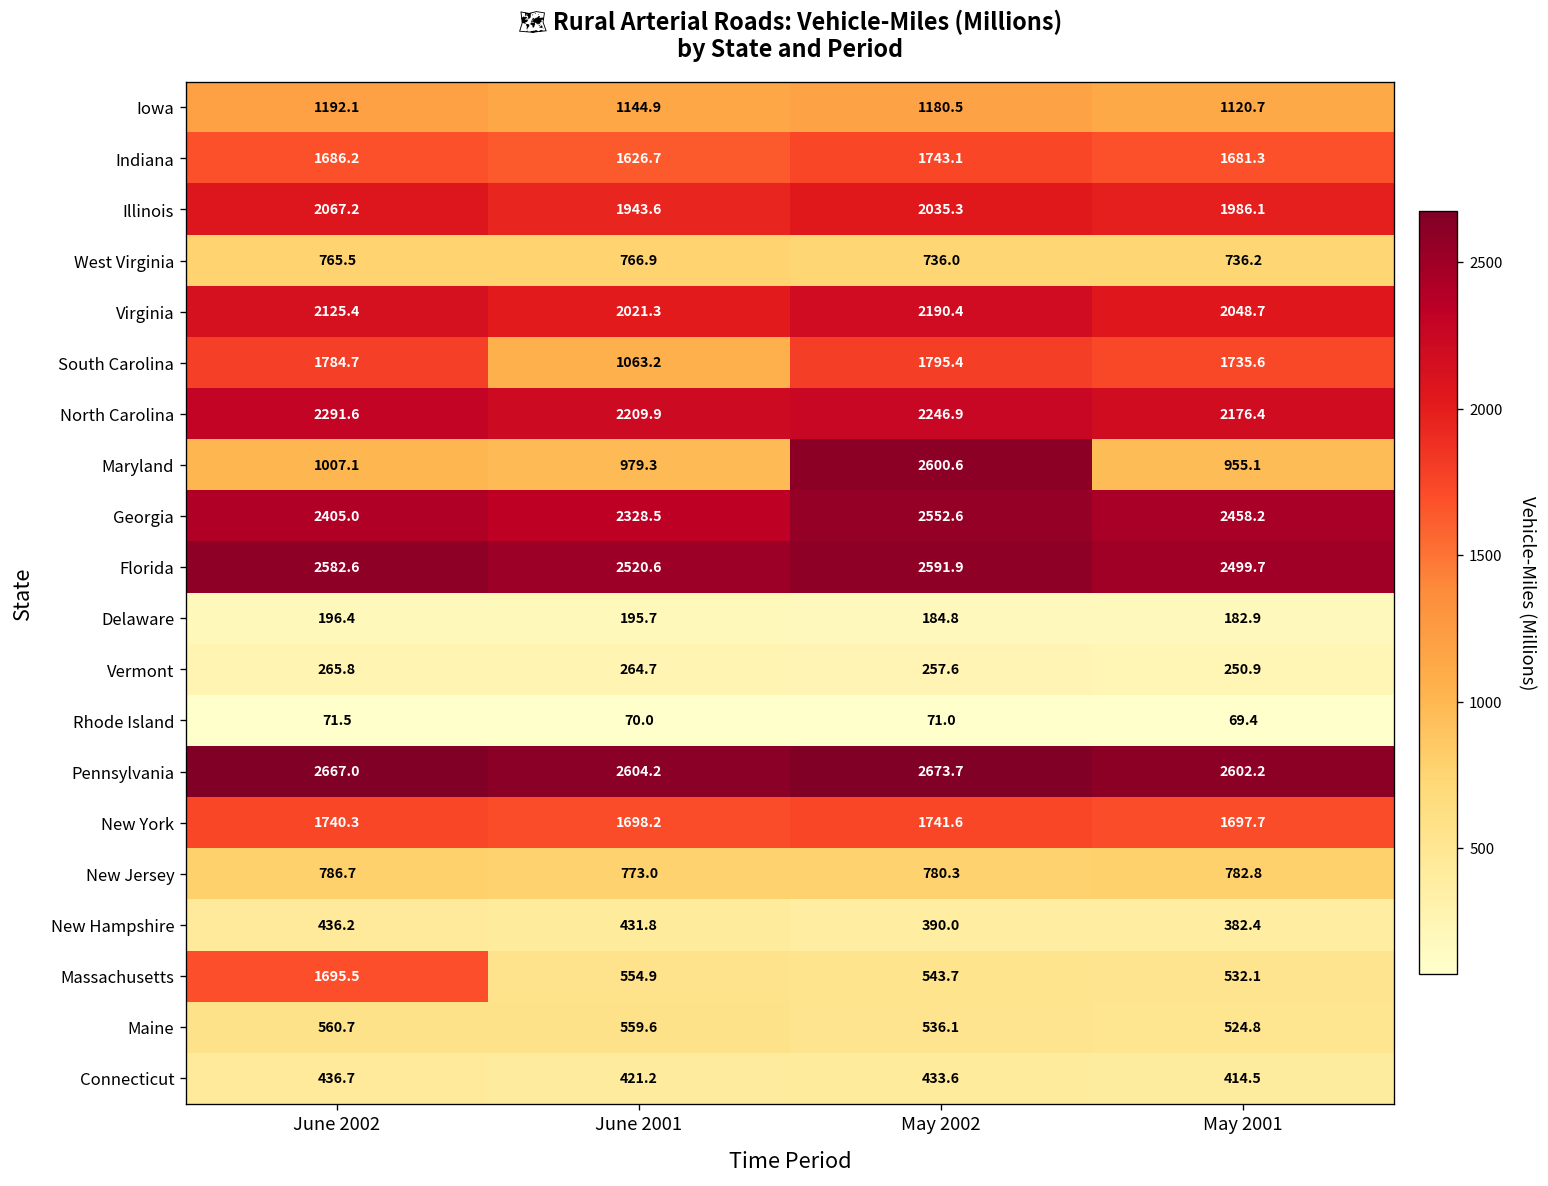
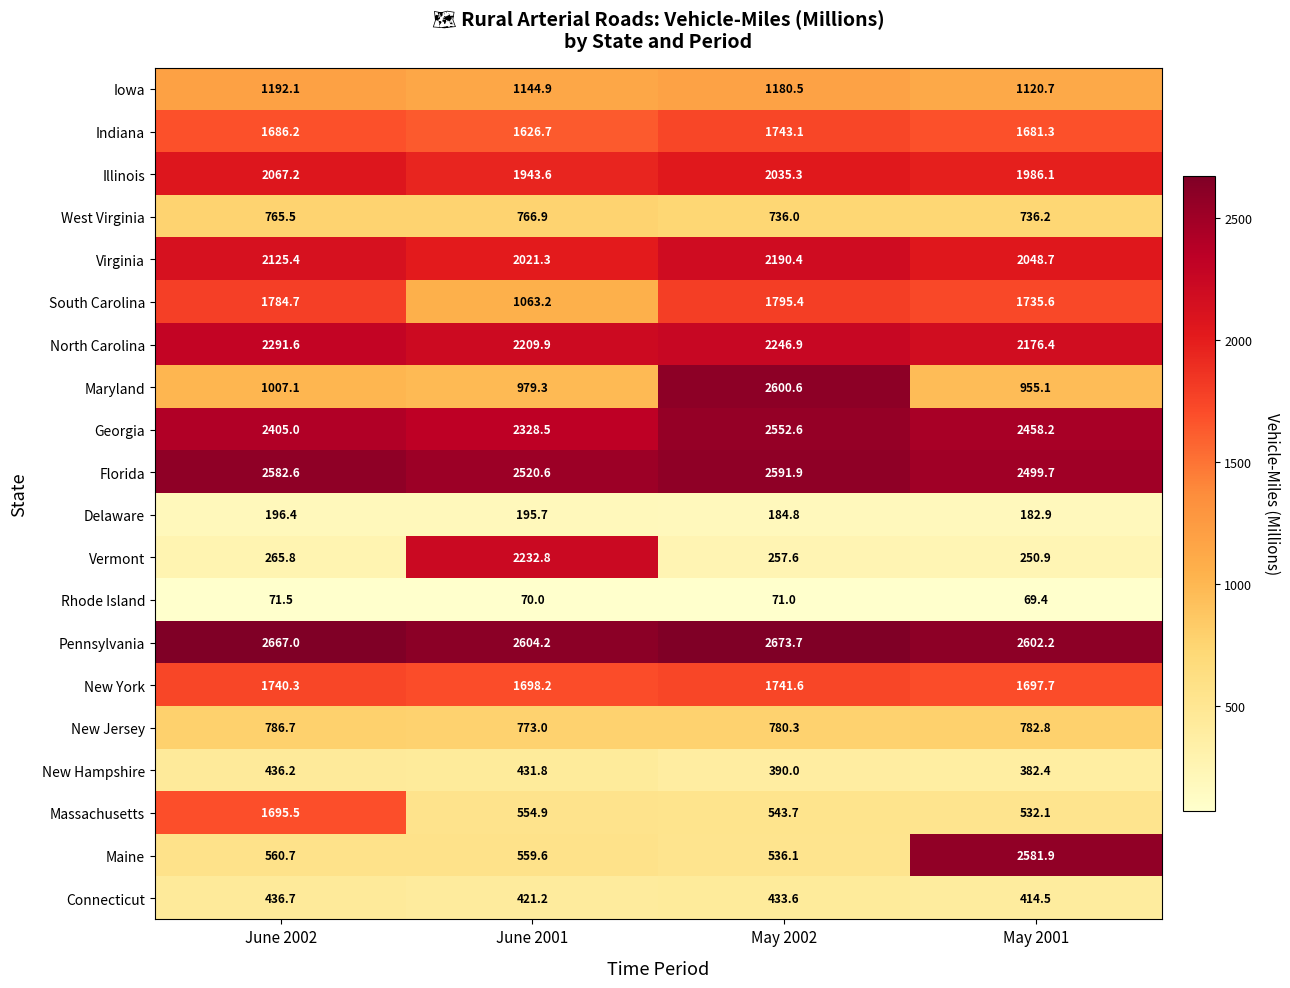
  {
    "Iowa": {
      "June 2002": 1192.1,
      "June 2001": 1144.9,
      "May 2002": 1180.5,
      "May 2001": 1120.7
    },
    "Indiana": {
      "June 2002": 1686.2,
      "June 2001": 1626.7,
      "May 2002": 1743.1,
      "May 2001": 1681.3
    },
    "Illinois": {
      "June 2002": 2067.2,
      "June 2001": 1943.6,
      "May 2002": 2035.3,
      "May 2001": 1986.1
    },
    "West Virginia": {
      "June 2002": 765.5,
      "June 2001": 766.9,
      "May 2002": 736.0,
      "May 2001": 736.2
    },
    "Virginia": {
      "June 2002": 2125.4,
      "June 2001": 2021.3,
      "May 2002": 2190.4,
      "May 2001": 2048.7
    },
    "South Carolina": {
      "June 2002": 1784.7,
      "June 2001": 1063.2,
      "May 2002": 1795.4,
      "May 2001": 1735.6
    },
    "North Carolina": {
      "June 2002": 2291.6,
      "June 2001": 2209.9,
      "May 2002": 2246.9,
      "May 2001": 2176.4
    },
    "Maryland": {
      "June 2002": 1007.1,
      "June 2001": 979.3,
      "May 2002": 2600.6,
      "May 2001": 955.1
    },
    "Georgia": {
      "June 2002": 2405.0,
      "June 2001": 2328.5,
      "May 2002": 2552.6,
      "May 2001": 2458.2
    },
    "Florida": {
      "June 2002": 2582.6,
      "June 2001": 2520.6,
      "May 2002": 2591.9,
      "May 2001": 2499.7
    },
    "Delaware": {
      "June 2002": 196.4,
      "June 2001": 195.7,
      "May 2002": 184.8,
      "May 2001": 182.9
    },
    "Vermont": {
      "June 2002": 265.8,
-     "June 2001": 264.7,
+     "June 2001": 2232.8,
      "May 2002": 257.6,
      "May 2001": 250.9
    },
    "Rhode Island": {
      "June 2002": 71.5,
      "June 2001": 70.0,
      "May 2002": 71.0,
      "May 2001": 69.4
    },
    "Pennsylvania": {
      "June 2002": 2667.0,
      "June 2001": 2604.2,
      "May 2002": 2673.7,
      "May 2001": 2602.2
    },
    "New York": {
      "June 2002": 1740.3,
      "June 2001": 1698.2,
      "May 2002": 1741.6,
      "May 2001": 1697.7
    },
    "New Jersey": {
      "June 2002": 786.7,
      "June 2001": 773.0,
      "May 2002": 780.3,
      "May 2001": 782.8
    },
    "New Hampshire": {
      "June 2002": 436.2,
      "June 2001": 431.8,
      "May 2002": 390.0,
      "May 2001": 382.4
    },
    "Massachusetts": {
      "June 2002": 1695.5,
      "June 2001": 554.9,
      "May 2002": 543.7,
      "May 2001": 532.1
    },
    "Maine": {
      "June 2002": 560.7,
      "June 2001": 559.6,
      "May 2002": 536.1,
-     "May 2001": 524.8
+     "May 2001": 2581.9
    },
    "Connecticut": {
      "June 2002": 436.7,
      "June 2001": 421.2,
      "May 2002": 433.6,
      "May 2001": 414.5
    }
  }
